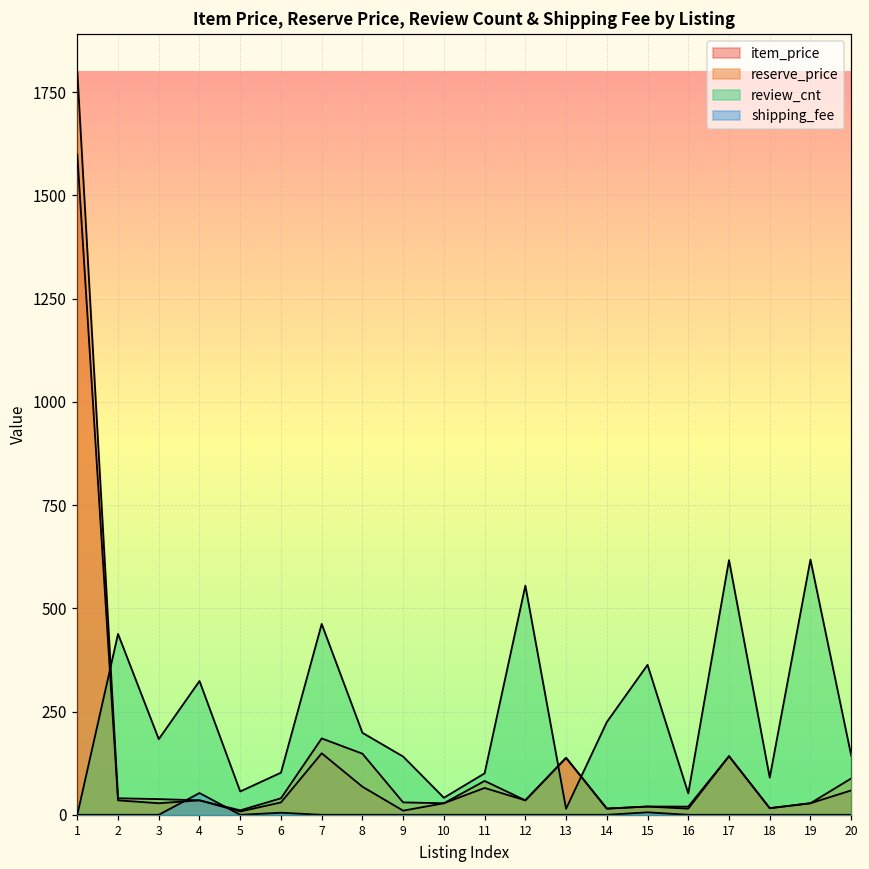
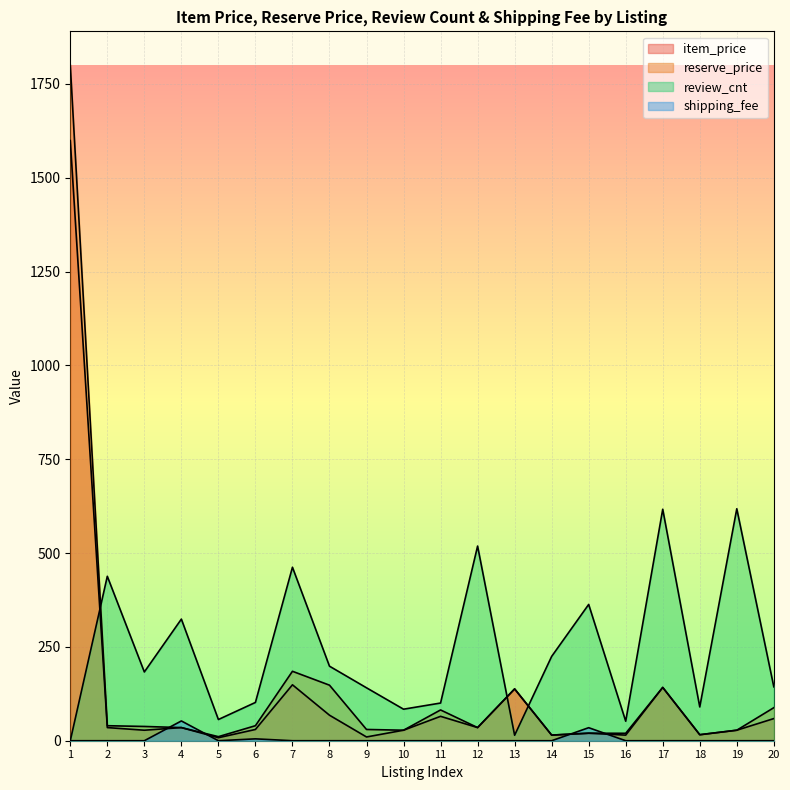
  {
    "review_cnt": {
      "2": 440,
      "3": 180,
      "4": 320,
      "5": 60,
      "6": 100,
      "7": 460,
      "8": 200,
      "9": 140,
-     "10": 40,
+     "10": 80,
      "11": 100,
-     "12": 560,
+     "12": 520,
      "13": 10,
      "14": 220,
      "15": 360,
      "16": 50,
      "17": 620,
      "18": 90,
      "19": 620,
      "20": 140
    },
    "shipping_fee": {
      "2": 0,
      "3": 0,
      "4": 50,
      "5": 0,
      "6": 10,
      "7": 0,
      "8": 0,
      "9": 0,
      "10": 0,
      "11": 0,
      "12": 0,
      "13": 0,
      "14": 0,
-     "15": 10,
+     "15": 30,
      "16": 0,
      "17": 0,
      "18": 0,
      "19": 0,
      "20": 0
    }
  }
